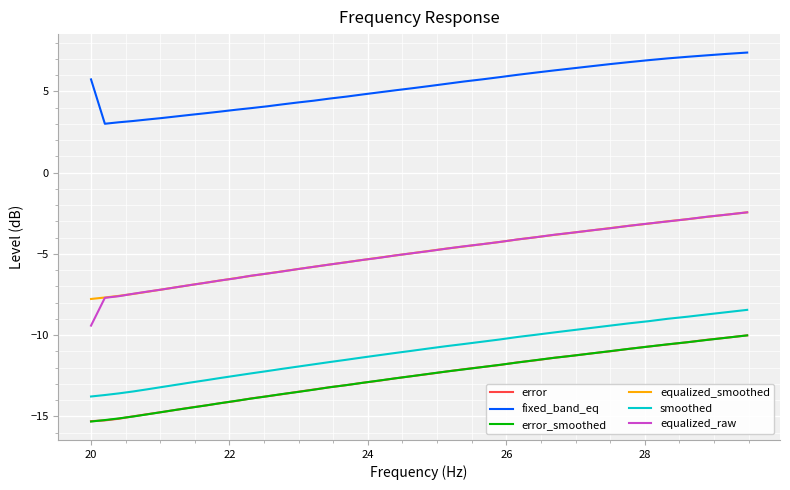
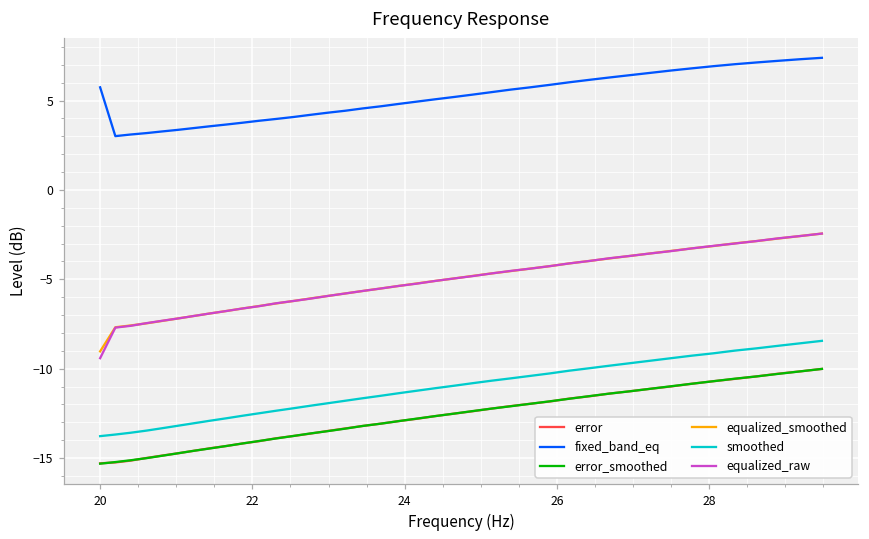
  {
    "fixed_band_eq": {
      "20": 5.7
    },
    "equalized_smoothed": {
-     "20": -7.8
+     "20": -9.0
    },
    "smoothed": {
      "20": -13.8
    },
    "equalized_raw": {
      "20": -9.4
    }
  }
